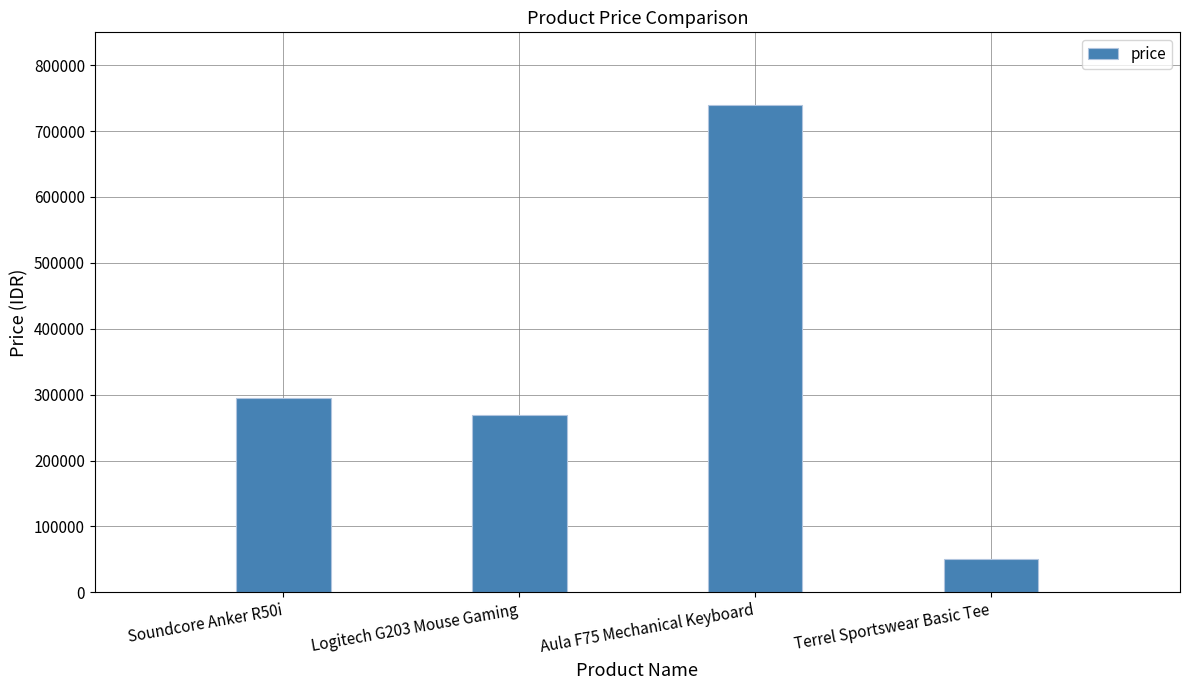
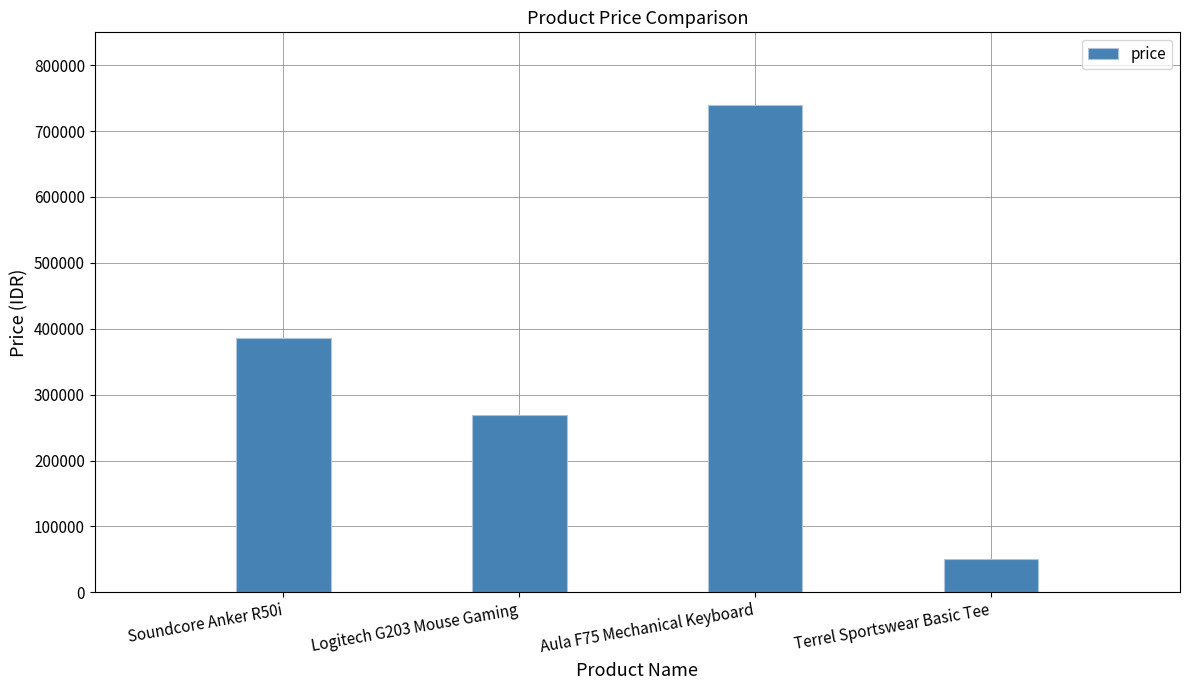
  {
-   "Soundcore Anker R50i": 300000,
+   "Soundcore Anker R50i": 390000,
    "Logitech G203 Mouse Gaming": 270000,
    "Aula F75 Mechanical Keyboard": 740000,
    "Terrel Sportswear Basic Tee": 50000
  }
